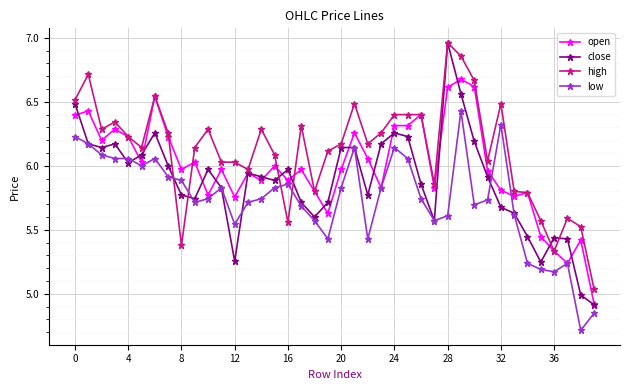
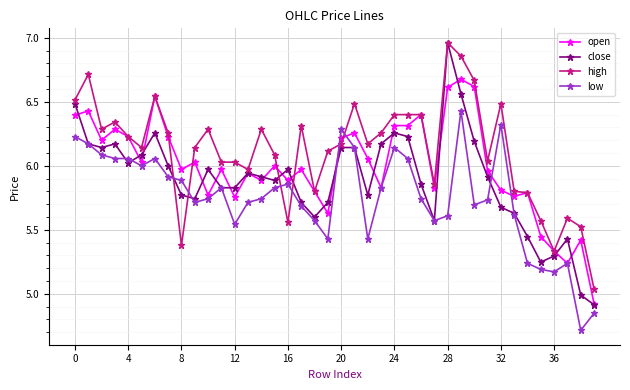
  {
    "open": {
      "0": 6.40,
      "8": 5.97,
      "12": 5.76,
      "16": 5.89,
-     "20": 5.97,
+     "20": 6.22,
      "24": 6.31,
      "28": 6.61,
      "32": 5.81
    },
    "close": {
      "0": 6.49,
      "4": 6.02,
      "8": 5.77,
-     "12": 5.25,
+     "12": 5.83,
      "16": 5.97,
      "20": 6.14,
      "24": 6.26,
      "32": 5.68,
-     "36": 5.44
+     "36": 5.30
    },
    "high": {
      "0": 6.51,
      "8": 5.38,
      "12": 6.03,
      "16": 5.56,
      "20": 6.17,
      "24": 6.40,
      "32": 6.49
    },
    "low": {
      "0": 6.23,
      "4": 6.06,
      "8": 5.89,
      "12": 5.54,
      "16": 5.86,
-     "20": 5.83,
+     "20": 6.29,
      "24": 6.14,
      "28": 5.61,
      "32": 6.32,
      "36": 5.17
    }
  }
